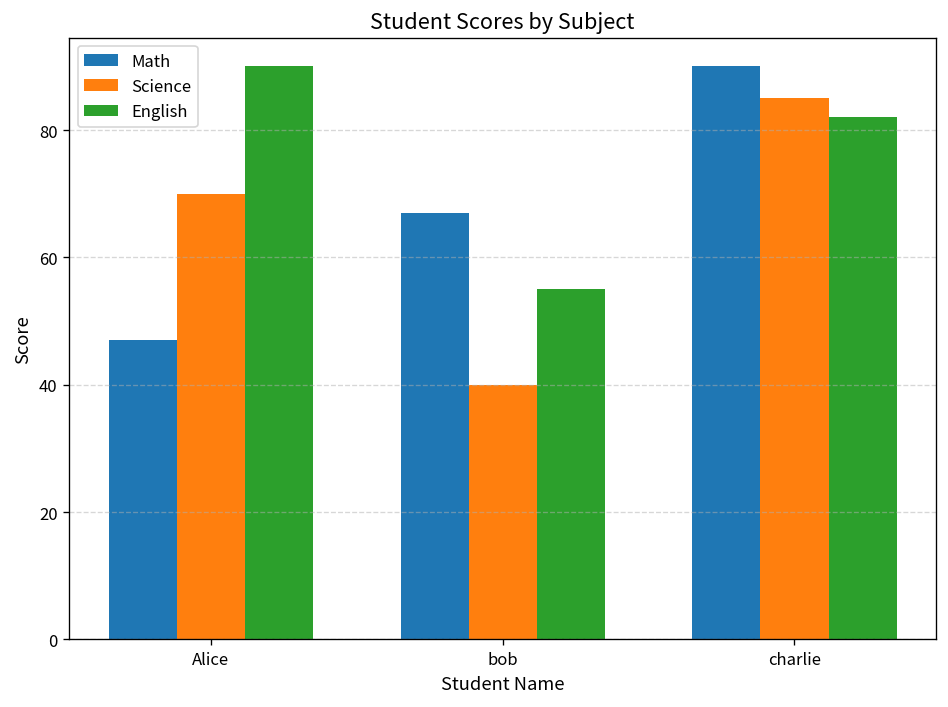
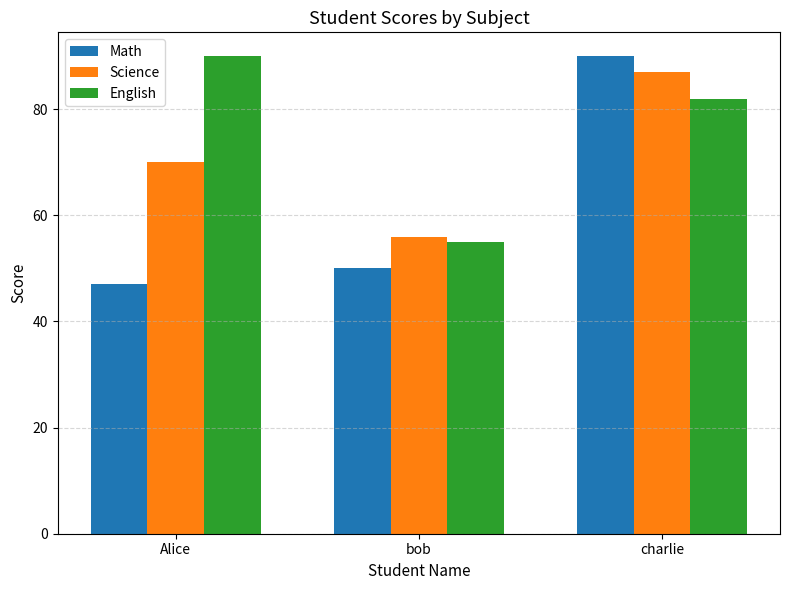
  {
    "Math": {
      "Alice": 47,
-     "bob": 67,
+     "bob": 50,
      "charlie": 90
    },
    "Science": {
      "Alice": 70,
-     "bob": 40,
-     "charlie": 85
+     "bob": 56,
+     "charlie": 87
    },
    "English": {
      "Alice": 90,
      "bob": 55,
      "charlie": 82
    }
  }
